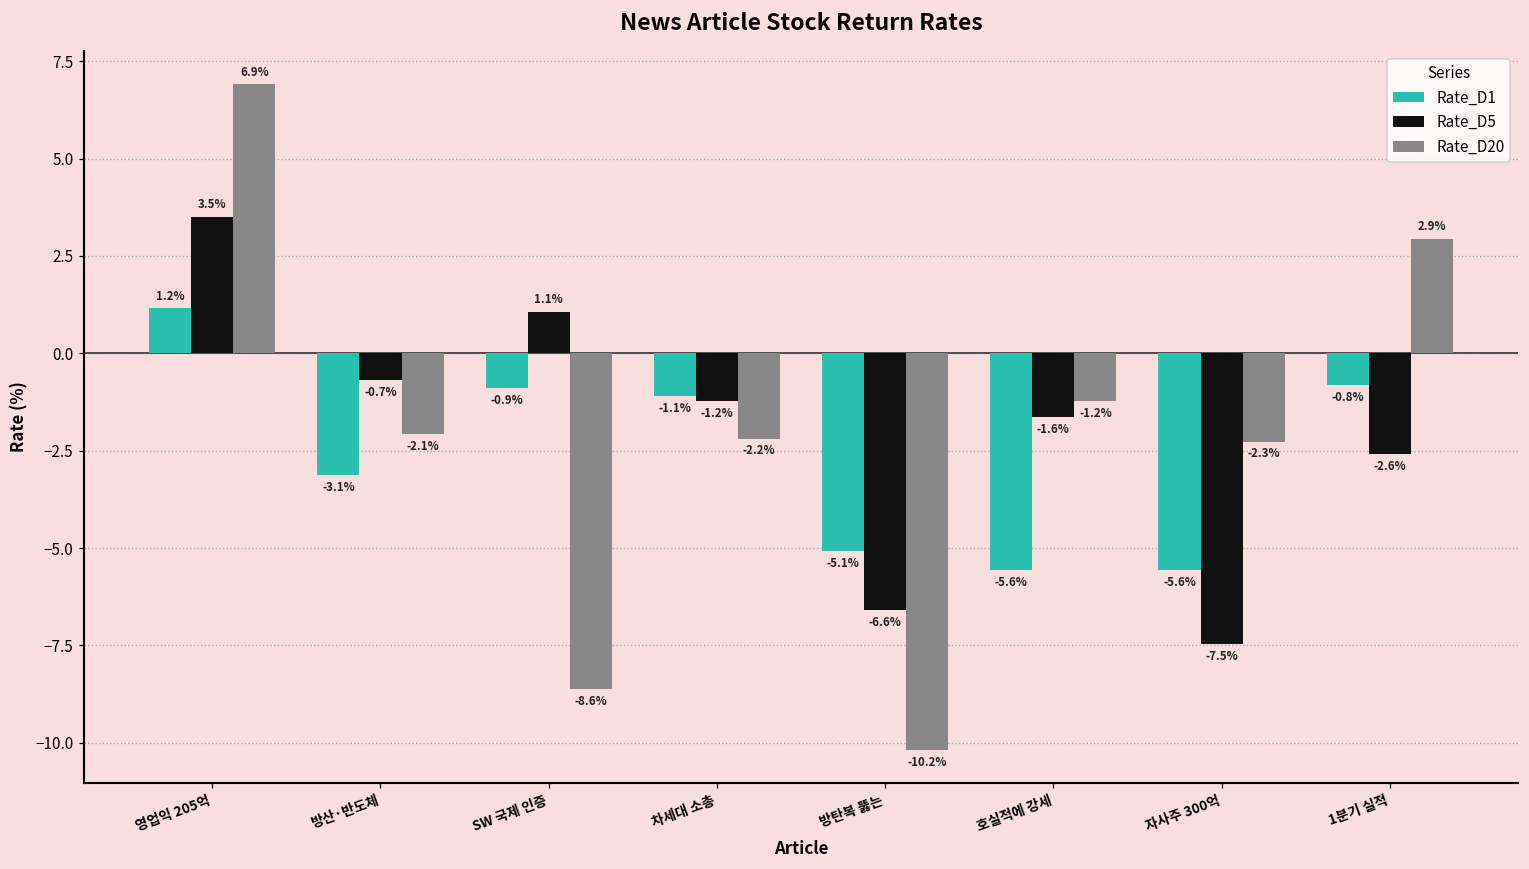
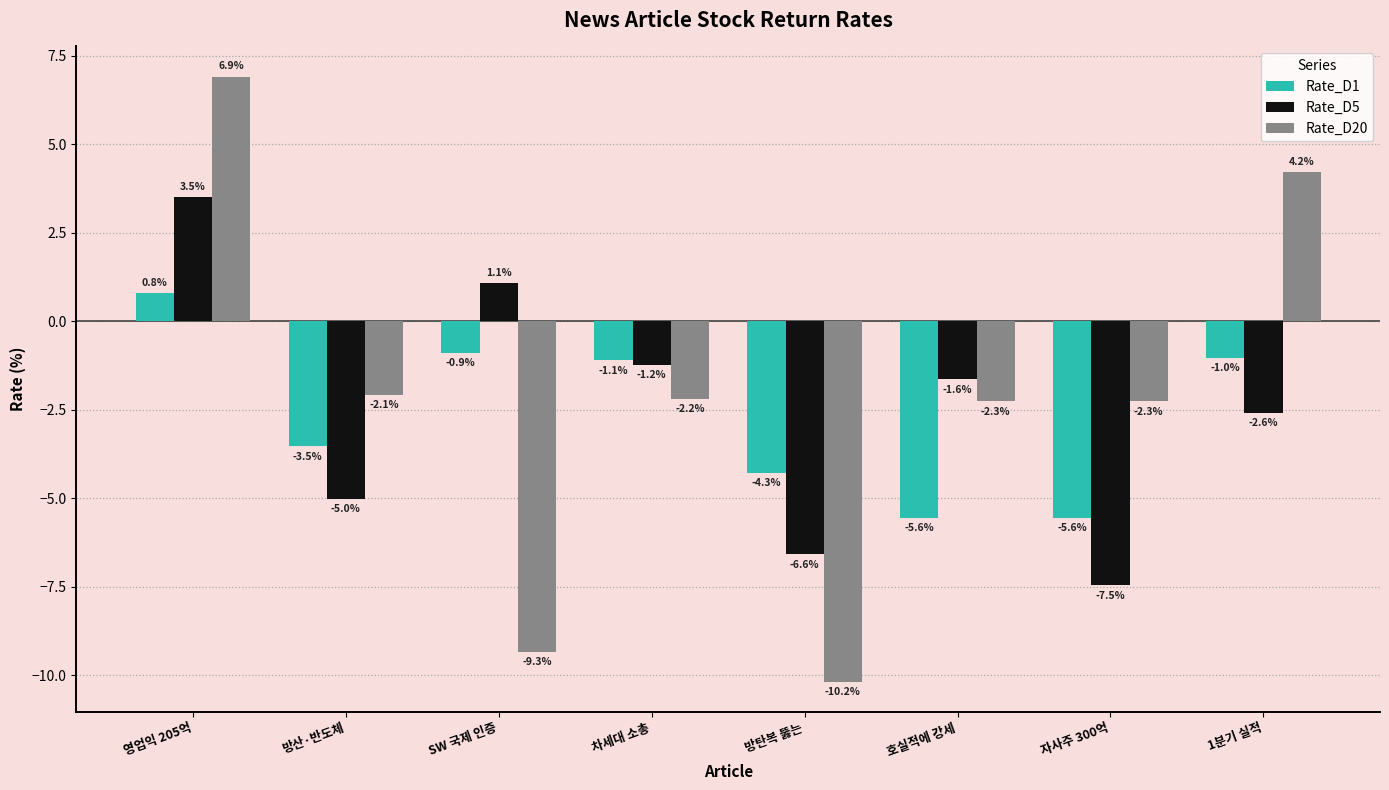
  {
    "Rate_D1": {
-     "영업익 205억": "1.2%",
-     "방산·반도체": "-3.1%",
+     "영업익 205억": "0.8%",
+     "방산·반도체": "-3.5%",
      "SW 국제 인증": "-0.9%",
      "차세대 소총": "-1.1%",
-     "방탄복 뚫는": "-5.1%",
+     "방탄복 뚫는": "-4.3%",
      "호실적에 강세": "-5.6%",
      "자사주 300억": "-5.6%",
-     "1분기 실적": "-0.8%"
+     "1분기 실적": "-1.0%"
    },
    "Rate_D5": {
      "영업익 205억": "3.5%",
-     "방산·반도체": "-0.7%",
+     "방산·반도체": "-5.0%",
      "SW 국제 인증": "1.1%",
      "차세대 소총": "-1.2%",
      "방탄복 뚫는": "-6.6%",
      "호실적에 강세": "-1.6%",
      "자사주 300억": "-7.5%",
      "1분기 실적": "-2.6%"
    },
    "Rate_D20": {
      "영업익 205억": "6.9%",
      "방산·반도체": "-2.1%",
-     "SW 국제 인증": "-8.6%",
+     "SW 국제 인증": "-9.3%",
      "차세대 소총": "-2.2%",
      "방탄복 뚫는": "-10.2%",
-     "호실적에 강세": "-1.2%",
+     "호실적에 강세": "-2.3%",
      "자사주 300억": "-2.3%",
-     "1분기 실적": "2.9%"
+     "1분기 실적": "4.2%"
    }
  }
